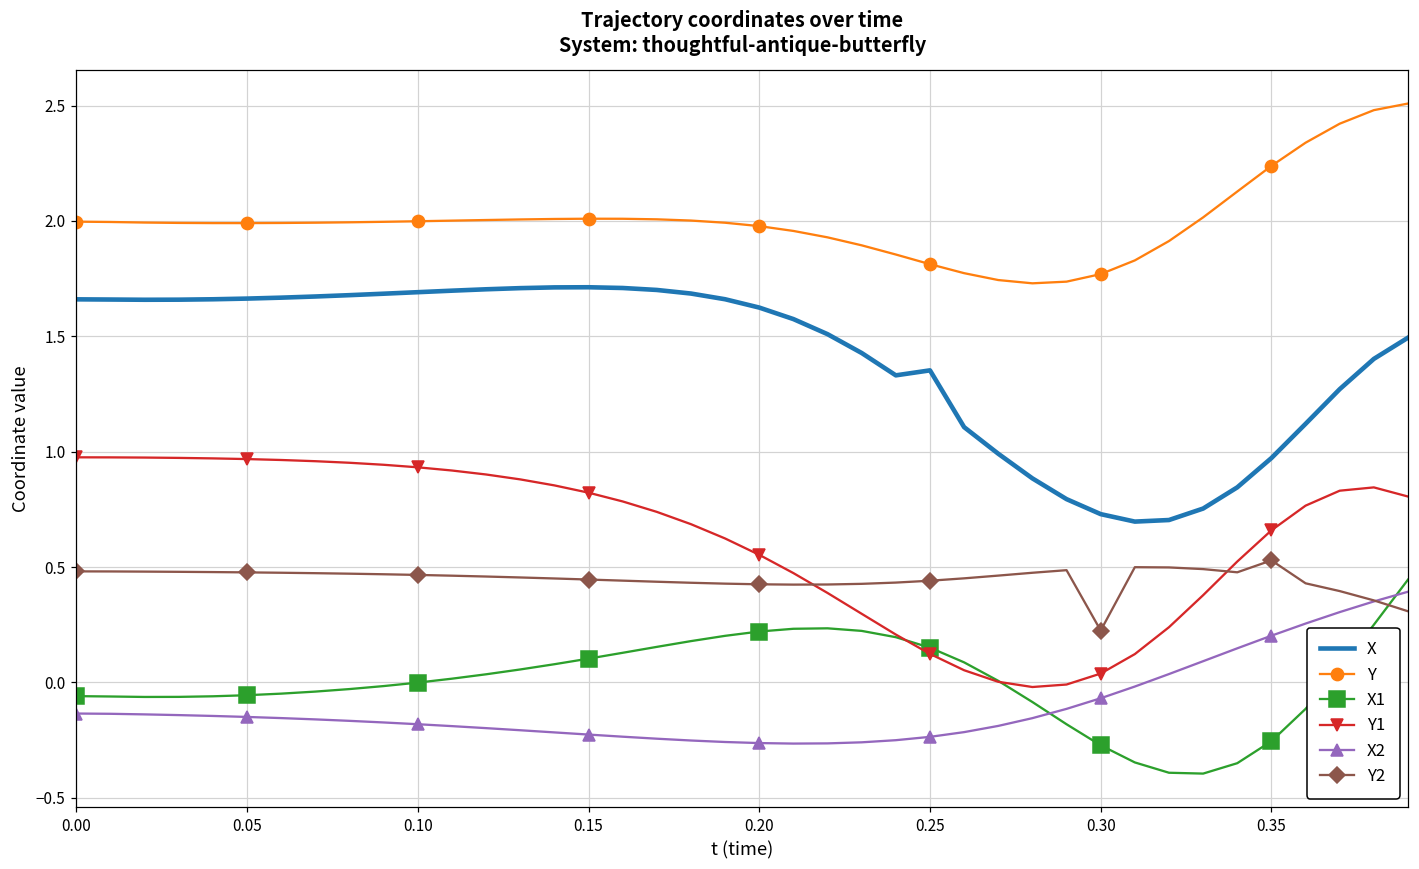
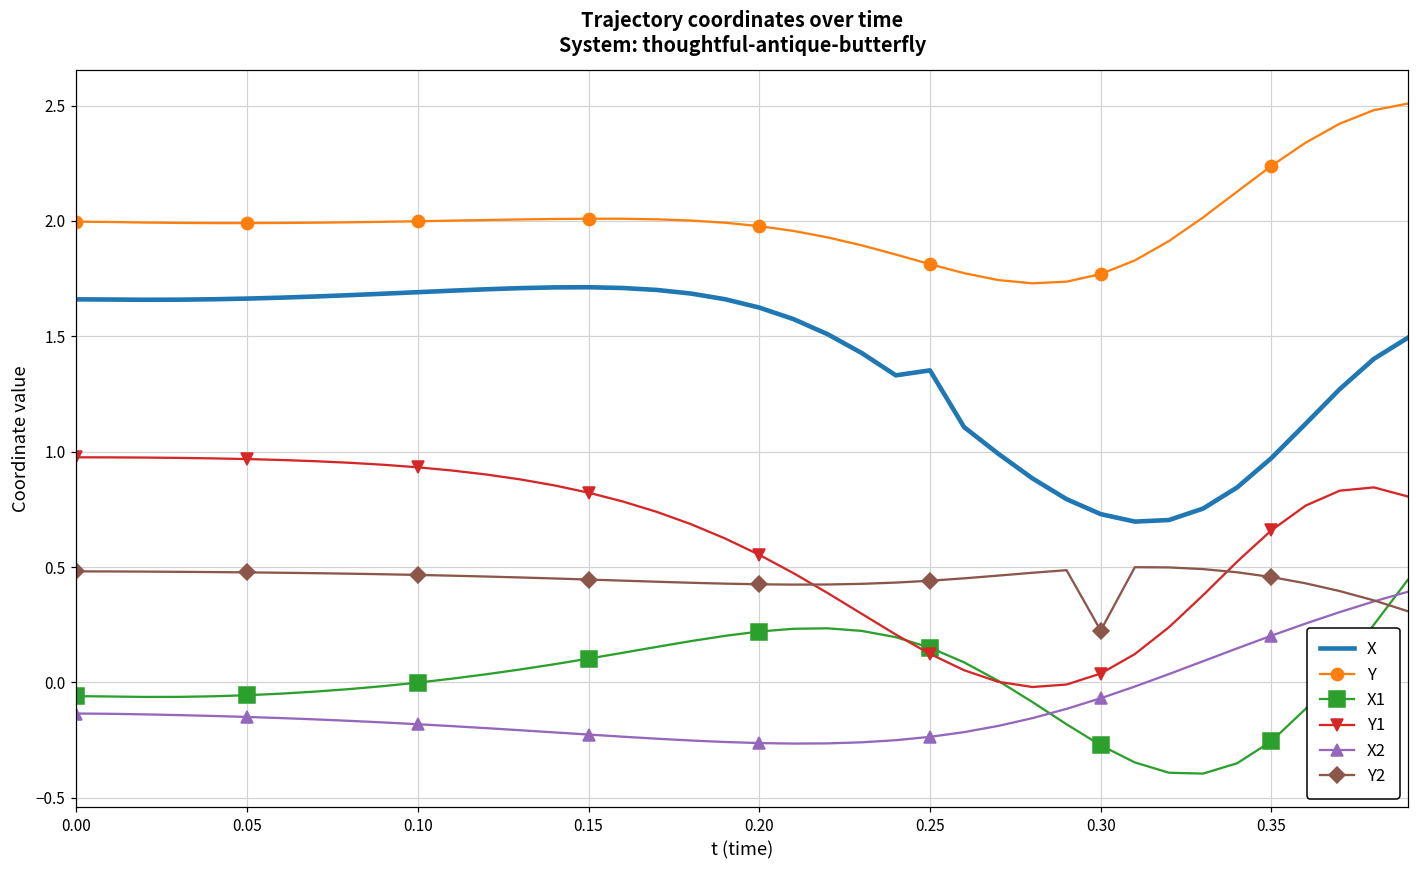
  {
    "X": {
      "0.00": 1.66,
      "0.05": 1.66,
      "0.10": 1.69,
      "0.15": 1.71,
      "0.20": 1.62,
      "0.25": 1.35,
      "0.30": 0.73,
      "0.35": 0.97
    },
    "Y": {
      "0.00": 2.00,
      "0.05": 1.99,
      "0.10": 2.00,
      "0.15": 2.01,
      "0.20": 1.98,
      "0.25": 1.81,
      "0.30": 1.77,
      "0.35": 2.24
    },
    "X1": {
      "0.00": -0.06,
      "0.05": -0.06,
      "0.10": 0.00,
      "0.15": 0.10,
      "0.20": 0.22,
      "0.25": 0.15,
      "0.30": -0.27,
      "0.35": -0.25
    },
    "Y1": {
      "0.00": 0.98,
      "0.05": 0.97,
      "0.10": 0.93,
      "0.15": 0.82,
      "0.20": 0.55,
      "0.25": 0.12,
      "0.30": 0.04,
      "0.35": 0.66
    },
    "X2": {
      "0.00": -0.13,
      "0.05": -0.15,
      "0.10": -0.18,
      "0.15": -0.23,
      "0.20": -0.26,
      "0.25": -0.24,
      "0.30": -0.07,
      "0.35": 0.20
    },
    "Y2": {
      "0.00": 0.48,
      "0.05": 0.48,
      "0.10": 0.47,
      "0.15": 0.45,
      "0.20": 0.43,
      "0.25": 0.44,
      "0.30": 0.23,
-     "0.35": 0.53
+     "0.35": 0.46
    }
  }
